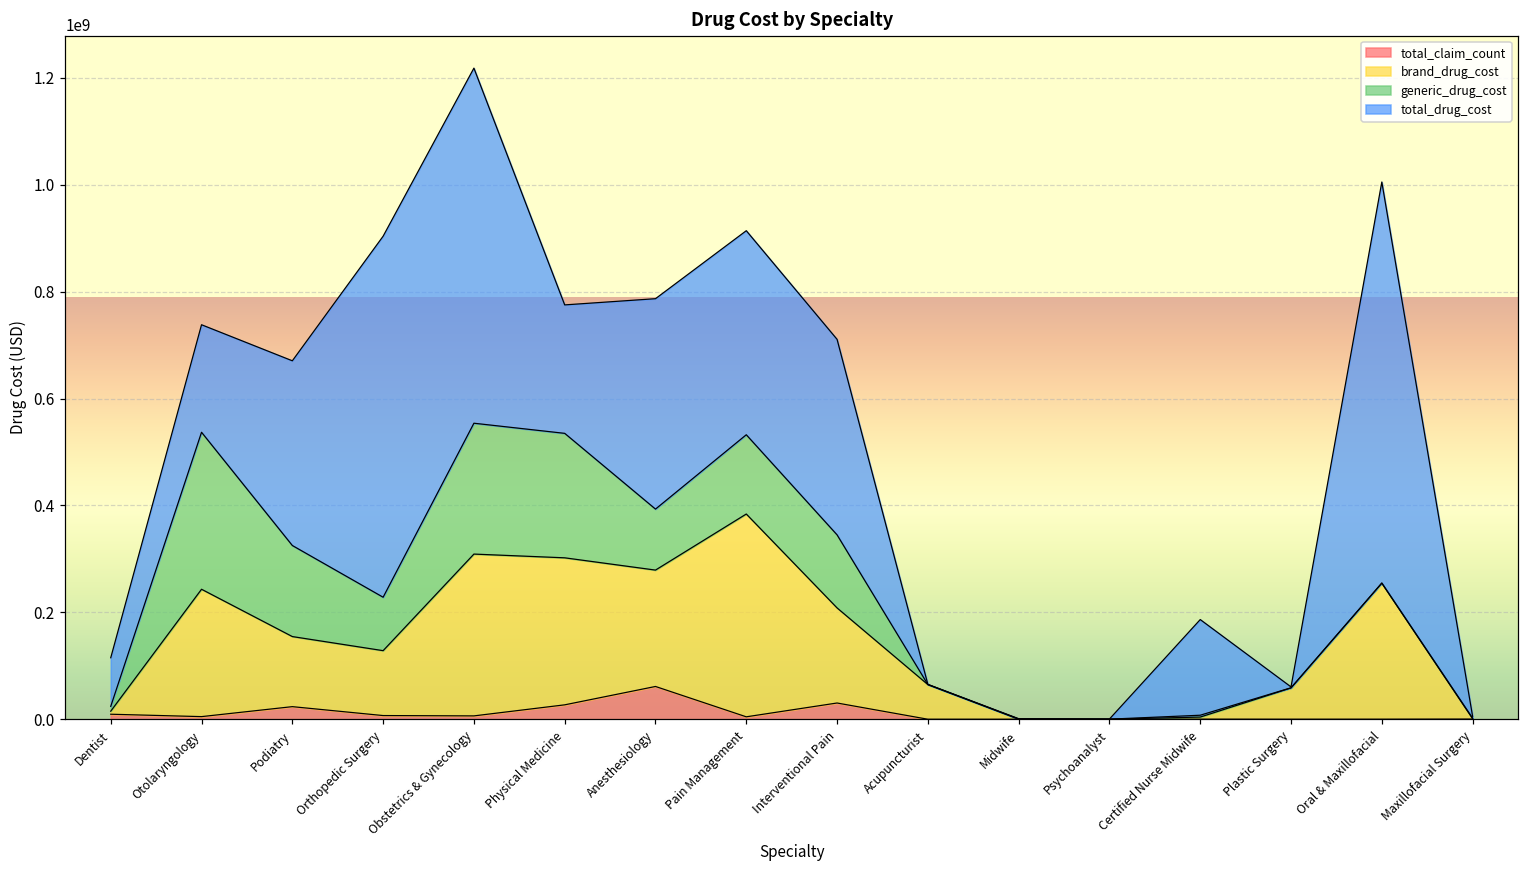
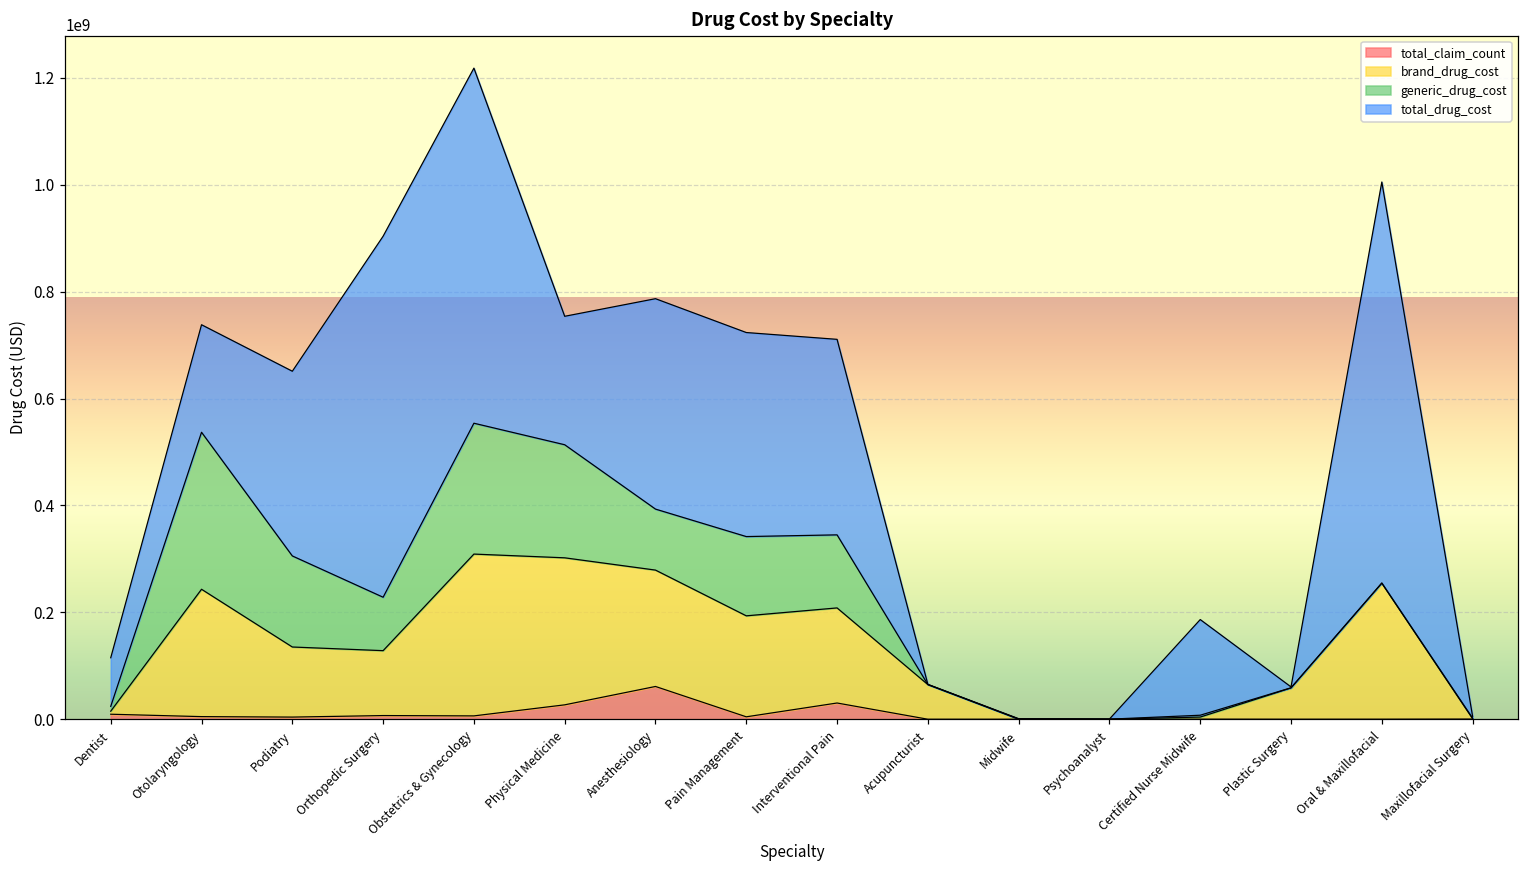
  {
    "total_claim_count": {
      "Dentist": 10000000,
      "Otolaryngology": 0,
-     "Podiatry": 20000000,
+     "Podiatry": 0,
      "Orthopedic Surgery": 10000000,
      "Obstetrics & Gynecology": 10000000,
      "Physical Medicine": 30000000,
      "Anesthesiology": 60000000,
      "Pain Management": 0,
      "Interventional Pain": 30000000,
      "Acupuncturist": 0,
      "Plastic Surgery": 0,
      "Oral & Maxillofacial": 0
    },
    "brand_drug_cost": {
      "Dentist": 10000000,
      "Otolaryngology": 240000000,
      "Podiatry": 130000000,
      "Orthopedic Surgery": 120000000,
      "Obstetrics & Gynecology": 300000000,
      "Physical Medicine": 280000000,
      "Anesthesiology": 220000000,
-     "Pain Management": 380000000,
+     "Pain Management": 190000000,
      "Interventional Pain": 180000000
    },
    "generic_drug_cost": {
      "Dentist": 10000000,
      "Otolaryngology": 290000000,
      "Podiatry": 170000000,
      "Orthopedic Surgery": 100000000,
      "Obstetrics & Gynecology": 240000000,
-     "Physical Medicine": 230000000,
+     "Physical Medicine": 210000000,
      "Anesthesiology": 110000000,
      "Pain Management": 150000000,
      "Interventional Pain": 140000000
    },
    "total_drug_cost": {
      "Dentist": 90000000,
      "Otolaryngology": 200000000,
      "Podiatry": 350000000,
      "Orthopedic Surgery": 680000000,
      "Obstetrics & Gynecology": 660000000,
      "Physical Medicine": 240000000,
      "Anesthesiology": 390000000,
      "Pain Management": 380000000,
      "Interventional Pain": 370000000,
      "Certified Nurse Midwife": 180000000,
      "Oral & Maxillofacial": 750000000
    }
  }
